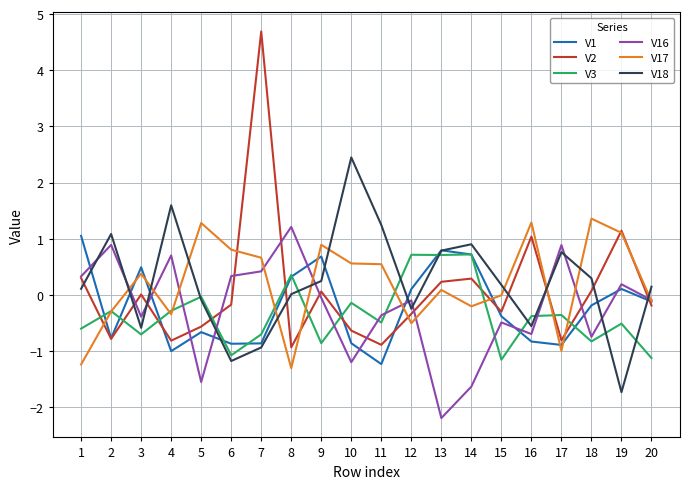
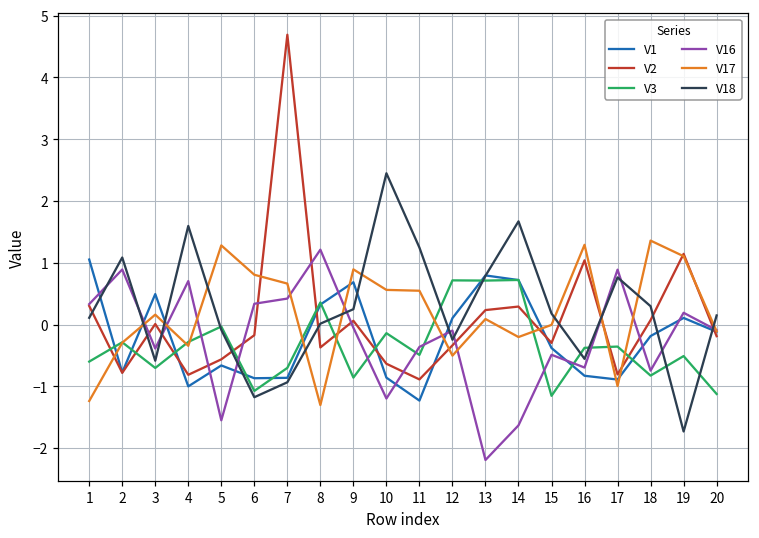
  {
    "V1": {
      "1": 1.1,
      "3": 0.5,
      "4": -1.0,
      "5": -0.7,
      "6": -0.9,
      "7": -0.9,
      "9": 0.7,
      "10": -0.9,
      "11": -1.2,
      "12": 0.1,
      "15": -0.4,
      "16": -0.8,
      "17": -0.9,
      "18": -0.2,
      "19": 0.1
    },
    "V2": {
      "3": 0.0,
      "4": -0.8,
      "5": -0.6,
      "6": -0.2,
      "7": 4.7,
-     "8": -0.9,
+     "8": -0.4,
      "9": 0.1,
      "10": -0.6,
      "11": -0.9,
      "12": -0.3,
      "13": 0.2,
      "14": 0.3,
      "15": -0.3,
      "16": 1.0,
      "17": -0.8,
      "18": 0.1,
      "20": -0.2
    },
    "V3": {
      "1": -0.6,
      "3": -0.7,
      "4": -0.3,
      "5": 0.0,
      "6": -1.1,
      "7": -0.7,
      "9": -0.9,
      "10": -0.1,
      "11": -0.5,
      "12": 0.7,
      "13": 0.7,
      "15": -1.2,
      "16": -0.4,
      "17": -0.4,
      "18": -0.8,
      "19": -0.5,
      "20": -1.1
    },
    "V16": {
      "2": 0.9,
      "3": -0.4,
      "4": 0.7,
      "5": -1.6,
      "6": 0.3,
      "7": 0.4,
      "8": 1.2,
      "9": -0.1,
      "10": -1.2,
      "11": -0.4,
      "12": -0.1,
      "13": -2.2,
      "14": -1.6,
      "15": -0.5,
      "16": -0.7,
      "17": 0.9,
      "18": -0.7,
      "19": 0.2
    },
    "V17": {
      "1": -1.2,
-     "3": 0.4,
+     "3": 0.2,
      "4": -0.3,
      "5": 1.3,
      "6": 0.8,
      "7": 0.7,
      "8": -1.3,
      "9": 0.9,
      "10": 0.6,
      "11": 0.5,
      "12": -0.5,
      "13": 0.1,
      "14": -0.2,
      "15": 0.0,
      "16": 1.3,
      "17": -1.0,
      "18": 1.4
    },
    "V18": {
      "1": 0.1,
      "2": 1.1,
      "3": -0.6,
      "4": 1.6,
      "5": -0.1,
      "6": -1.2,
      "7": -0.9,
      "8": 0.0,
      "9": 0.2,
      "10": 2.4,
      "11": 1.2,
      "12": -0.2,
-     "14": 0.9,
+     "14": 1.7,
      "15": 0.2,
      "16": -0.6,
      "17": 0.8,
      "18": 0.3,
      "19": -1.7,
      "20": 0.1
    }
  }
